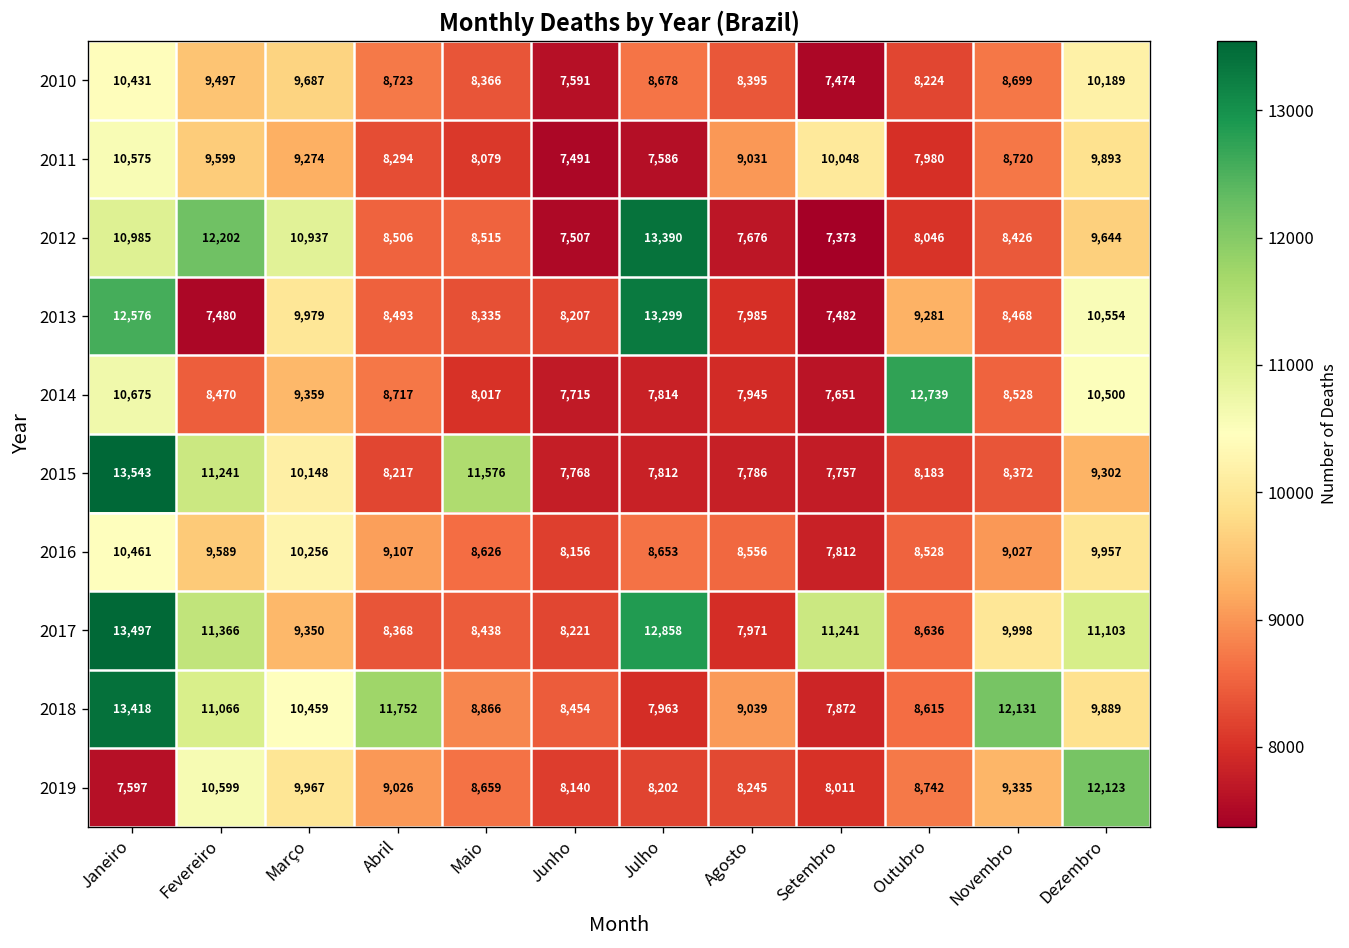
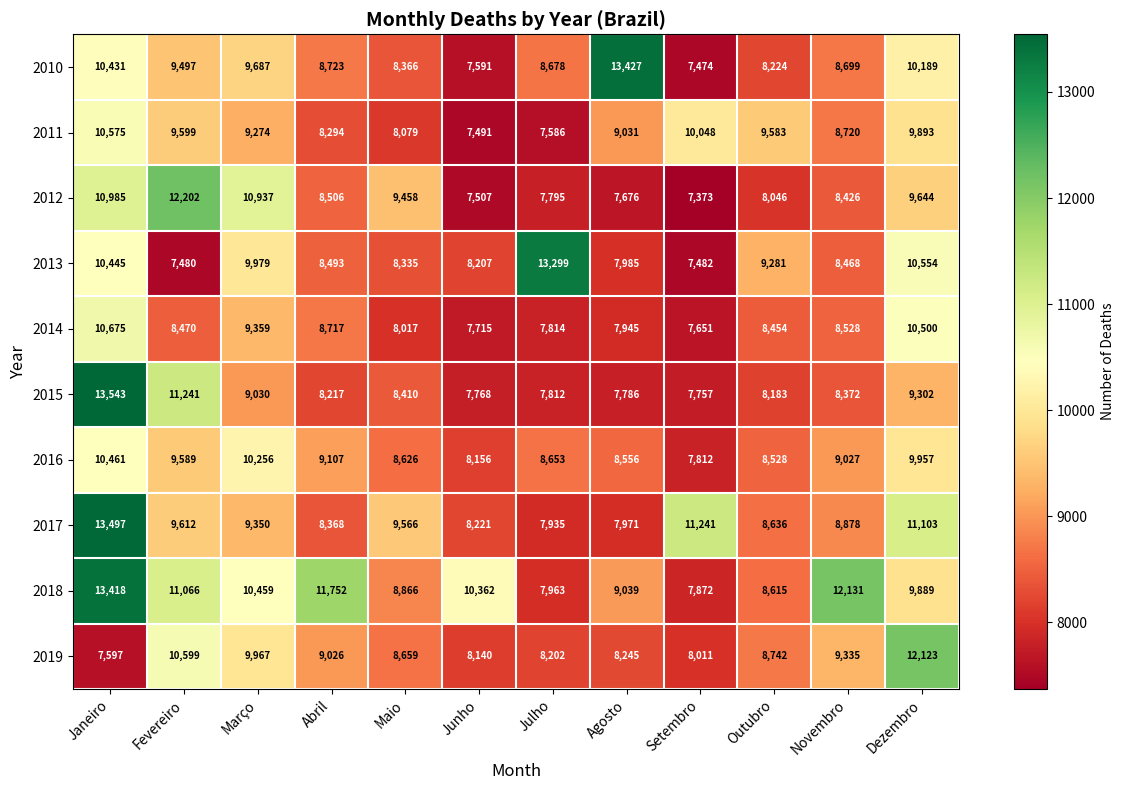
  {
    "2010": {
      "Janeiro": "10,431",
      "Fevereiro": "9,497",
      "Março": "9,687",
      "Abril": "8,723",
      "Maio": "8,366",
      "Junho": "7,591",
      "Julho": "8,678",
-     "Agosto": "8,395",
+     "Agosto": "13,427",
      "Setembro": "7,474",
      "Outubro": "8,224",
      "Novembro": "8,699",
      "Dezembro": "10,189"
    },
    "2011": {
      "Janeiro": "10,575",
      "Fevereiro": "9,599",
      "Março": "9,274",
      "Abril": "8,294",
      "Maio": "8,079",
      "Junho": "7,491",
      "Julho": "7,586",
      "Agosto": "9,031",
      "Setembro": "10,048",
-     "Outubro": "7,980",
+     "Outubro": "9,583",
      "Novembro": "8,720",
      "Dezembro": "9,893"
    },
    "2012": {
      "Janeiro": "10,985",
      "Fevereiro": "12,202",
      "Março": "10,937",
      "Abril": "8,506",
-     "Maio": "8,515",
+     "Maio": "9,458",
      "Junho": "7,507",
-     "Julho": "13,390",
+     "Julho": "7,795",
      "Agosto": "7,676",
      "Setembro": "7,373",
      "Outubro": "8,046",
      "Novembro": "8,426",
      "Dezembro": "9,644"
    },
    "2013": {
-     "Janeiro": "12,576",
+     "Janeiro": "10,445",
      "Fevereiro": "7,480",
      "Março": "9,979",
      "Abril": "8,493",
      "Maio": "8,335",
      "Junho": "8,207",
      "Julho": "13,299",
      "Agosto": "7,985",
      "Setembro": "7,482",
      "Outubro": "9,281",
      "Novembro": "8,468",
      "Dezembro": "10,554"
    },
    "2014": {
      "Janeiro": "10,675",
      "Fevereiro": "8,470",
      "Março": "9,359",
      "Abril": "8,717",
      "Maio": "8,017",
      "Junho": "7,715",
      "Julho": "7,814",
      "Agosto": "7,945",
      "Setembro": "7,651",
-     "Outubro": "12,739",
+     "Outubro": "8,454",
      "Novembro": "8,528",
      "Dezembro": "10,500"
    },
    "2015": {
      "Janeiro": "13,543",
      "Fevereiro": "11,241",
-     "Março": "10,148",
+     "Março": "9,030",
      "Abril": "8,217",
-     "Maio": "11,576",
+     "Maio": "8,410",
      "Junho": "7,768",
      "Julho": "7,812",
      "Agosto": "7,786",
      "Setembro": "7,757",
      "Outubro": "8,183",
      "Novembro": "8,372",
      "Dezembro": "9,302"
    },
    "2016": {
      "Janeiro": "10,461",
      "Fevereiro": "9,589",
      "Março": "10,256",
      "Abril": "9,107",
      "Maio": "8,626",
      "Junho": "8,156",
      "Julho": "8,653",
      "Agosto": "8,556",
      "Setembro": "7,812",
      "Outubro": "8,528",
      "Novembro": "9,027",
      "Dezembro": "9,957"
    },
    "2017": {
      "Janeiro": "13,497",
-     "Fevereiro": "11,366",
+     "Fevereiro": "9,612",
      "Março": "9,350",
      "Abril": "8,368",
-     "Maio": "8,438",
+     "Maio": "9,566",
      "Junho": "8,221",
-     "Julho": "12,858",
+     "Julho": "7,935",
      "Agosto": "7,971",
      "Setembro": "11,241",
      "Outubro": "8,636",
-     "Novembro": "9,998",
+     "Novembro": "8,878",
      "Dezembro": "11,103"
    },
    "2018": {
      "Janeiro": "13,418",
      "Fevereiro": "11,066",
      "Março": "10,459",
      "Abril": "11,752",
      "Maio": "8,866",
-     "Junho": "8,454",
+     "Junho": "10,362",
      "Julho": "7,963",
      "Agosto": "9,039",
      "Setembro": "7,872",
      "Outubro": "8,615",
      "Novembro": "12,131",
      "Dezembro": "9,889"
    },
    "2019": {
      "Janeiro": "7,597",
      "Fevereiro": "10,599",
      "Março": "9,967",
      "Abril": "9,026",
      "Maio": "8,659",
      "Junho": "8,140",
      "Julho": "8,202",
      "Agosto": "8,245",
      "Setembro": "8,011",
      "Outubro": "8,742",
      "Novembro": "9,335",
      "Dezembro": "12,123"
    }
  }
